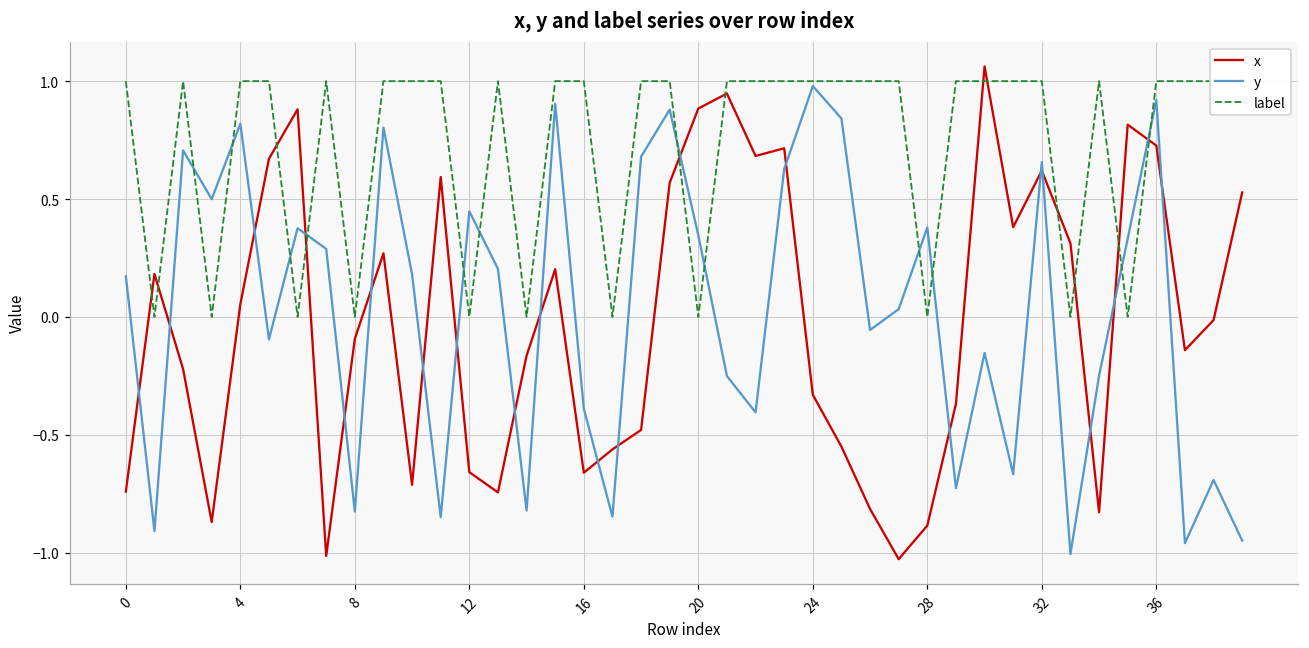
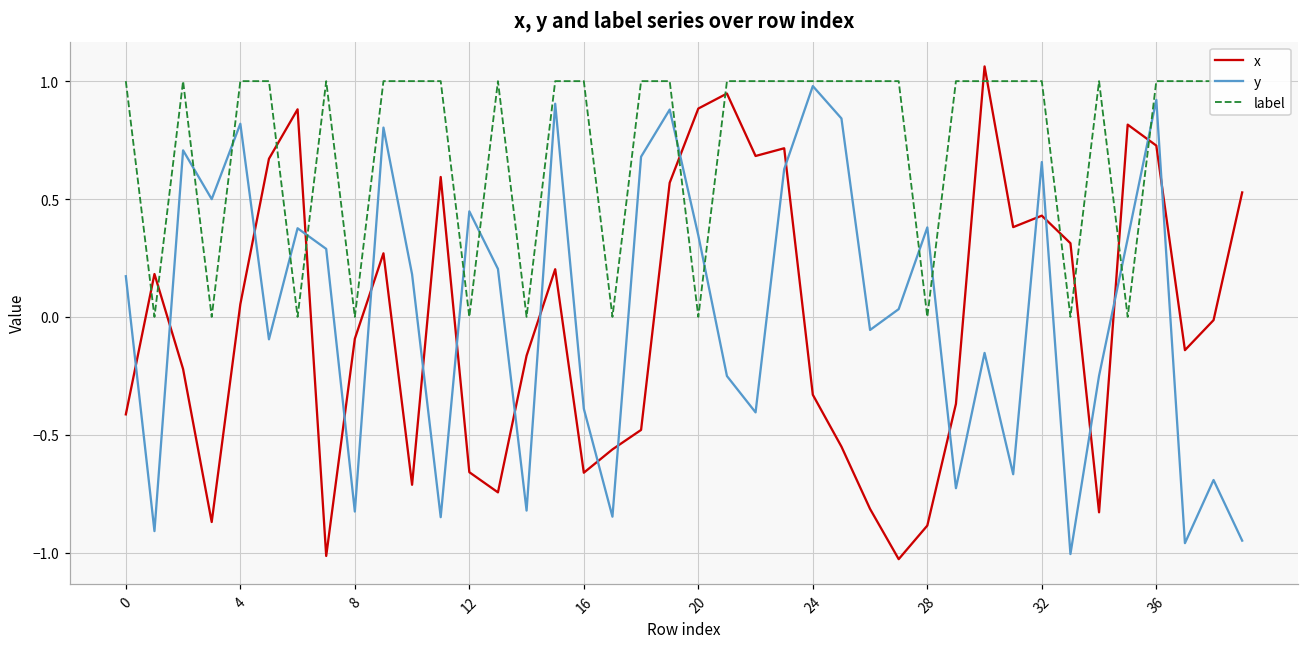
  {
    "x": {
-     "0": -0.74,
+     "0": -0.41,
      "4": 0.05,
      "8": -0.09,
      "12": -0.66,
      "16": -0.66,
      "20": 0.88,
      "24": -0.33,
      "28": -0.89,
-     "32": 0.62,
+     "32": 0.43,
      "36": 0.73
    },
    "y": {
      "0": 0.17,
      "4": 0.82,
      "8": -0.83,
      "12": 0.45,
      "16": -0.39,
      "20": 0.35,
      "24": 0.98,
      "28": 0.38,
      "32": 0.66,
      "36": 0.92
    },
    "label": {
      "0": 1.00,
      "4": 1.00,
      "8": 0.00,
      "12": 0.00,
      "16": 1.00,
      "20": 0.00,
      "24": 1.00,
      "28": 0.00,
      "32": 1.00,
      "36": 1.00
    }
  }
